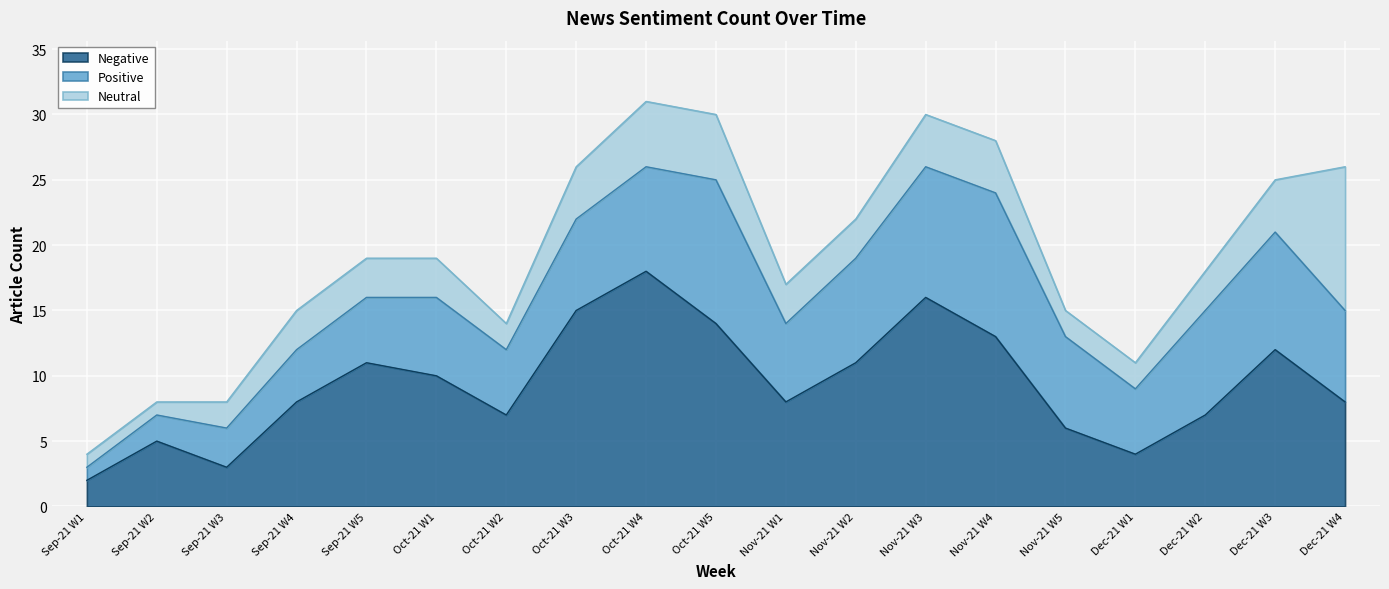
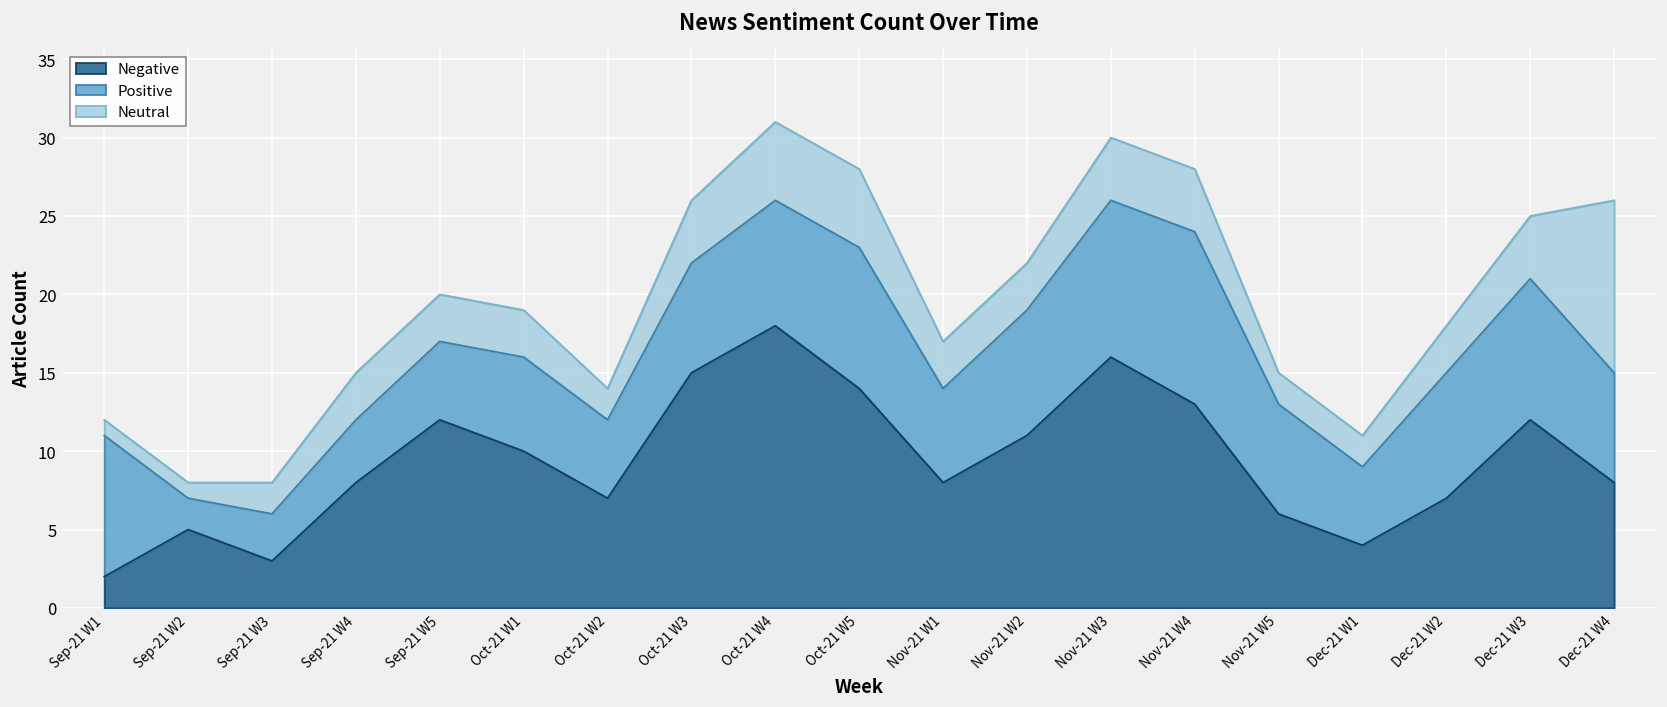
  {
    "Negative": {
      "Sep-21 W1": 2,
      "Sep-21 W2": 5,
      "Sep-21 W3": 3,
      "Sep-21 W4": 8,
-     "Sep-21 W5": 11,
+     "Sep-21 W5": 12,
      "Oct-21 W1": 10,
      "Oct-21 W2": 7,
      "Oct-21 W3": 15,
      "Oct-21 W4": 18,
      "Oct-21 W5": 14,
      "Nov-21 W1": 8,
      "Nov-21 W2": 11,
      "Nov-21 W3": 16,
      "Nov-21 W4": 13,
      "Nov-21 W5": 6,
      "Dec-21 W1": 4,
      "Dec-21 W2": 7,
      "Dec-21 W3": 12,
      "Dec-21 W4": 8
    },
    "Positive": {
-     "Sep-21 W1": 1,
+     "Sep-21 W1": 9,
      "Sep-21 W2": 2,
      "Sep-21 W3": 3,
      "Sep-21 W4": 4,
      "Sep-21 W5": 5,
      "Oct-21 W1": 6,
      "Oct-21 W2": 5,
      "Oct-21 W3": 7,
      "Oct-21 W4": 8,
-     "Oct-21 W5": 11,
+     "Oct-21 W5": 9,
      "Nov-21 W1": 6,
      "Nov-21 W2": 8,
      "Nov-21 W3": 10,
      "Nov-21 W4": 11,
      "Nov-21 W5": 7,
      "Dec-21 W1": 5,
      "Dec-21 W2": 8,
      "Dec-21 W3": 9,
      "Dec-21 W4": 7
    },
    "Neutral": {
      "Sep-21 W1": 1,
      "Sep-21 W2": 1,
      "Sep-21 W3": 2,
      "Sep-21 W4": 3,
      "Sep-21 W5": 3,
      "Oct-21 W1": 3,
      "Oct-21 W2": 2,
      "Oct-21 W3": 4,
      "Oct-21 W4": 5,
      "Oct-21 W5": 5,
      "Nov-21 W1": 3,
      "Nov-21 W2": 3,
      "Nov-21 W3": 4,
      "Nov-21 W4": 4,
      "Nov-21 W5": 2,
      "Dec-21 W1": 2,
      "Dec-21 W2": 3,
      "Dec-21 W3": 4,
      "Dec-21 W4": 11
    }
  }
